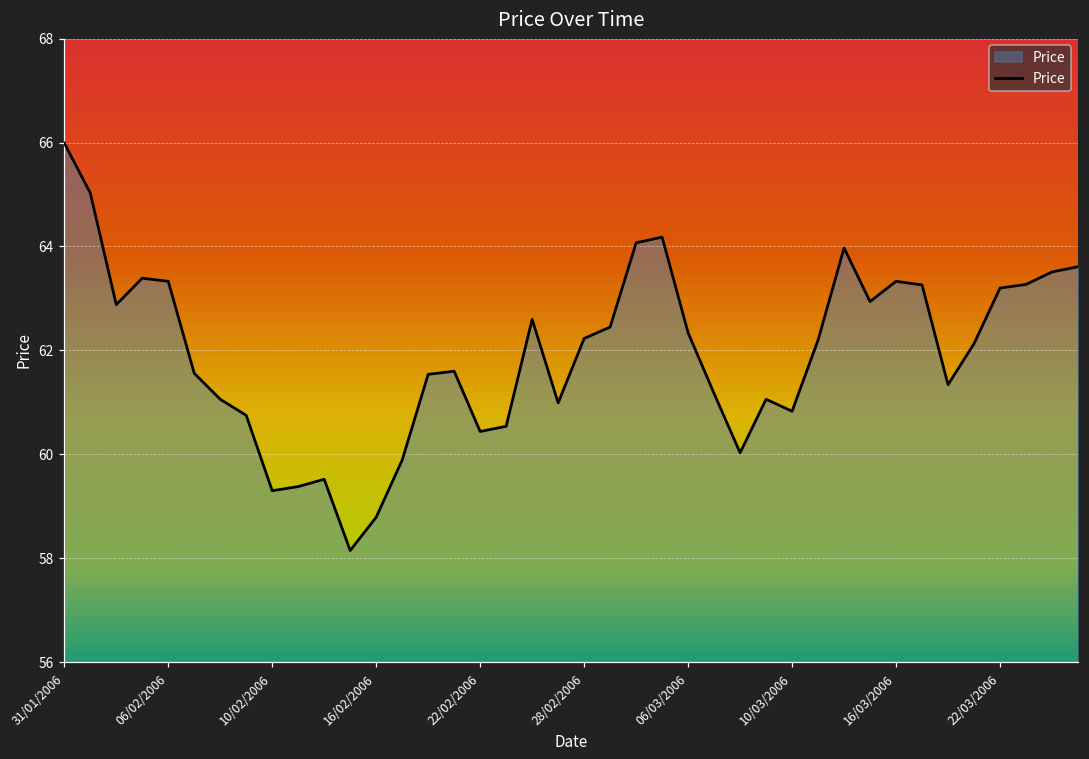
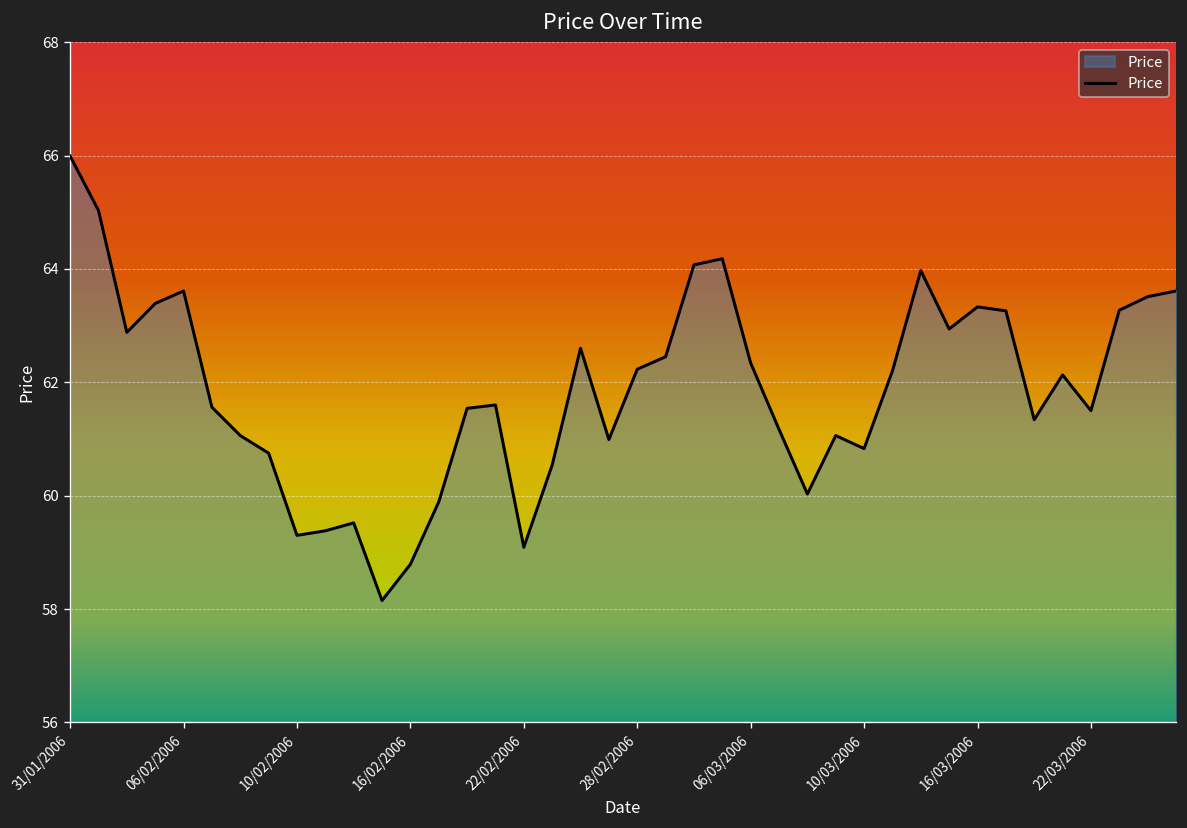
  {
    "31/01/2006": 66.0,
-   "06/02/2006": 63.3,
+   "06/02/2006": 63.6,
    "10/02/2006": 59.3,
    "16/02/2006": 58.8,
-   "22/02/2006": 60.4,
+   "22/02/2006": 59.1,
    "28/02/2006": 62.2,
    "06/03/2006": 62.3,
    "10/03/2006": 60.8,
    "16/03/2006": 63.3,
-   "22/03/2006": 63.2
+   "22/03/2006": 61.5
  }
